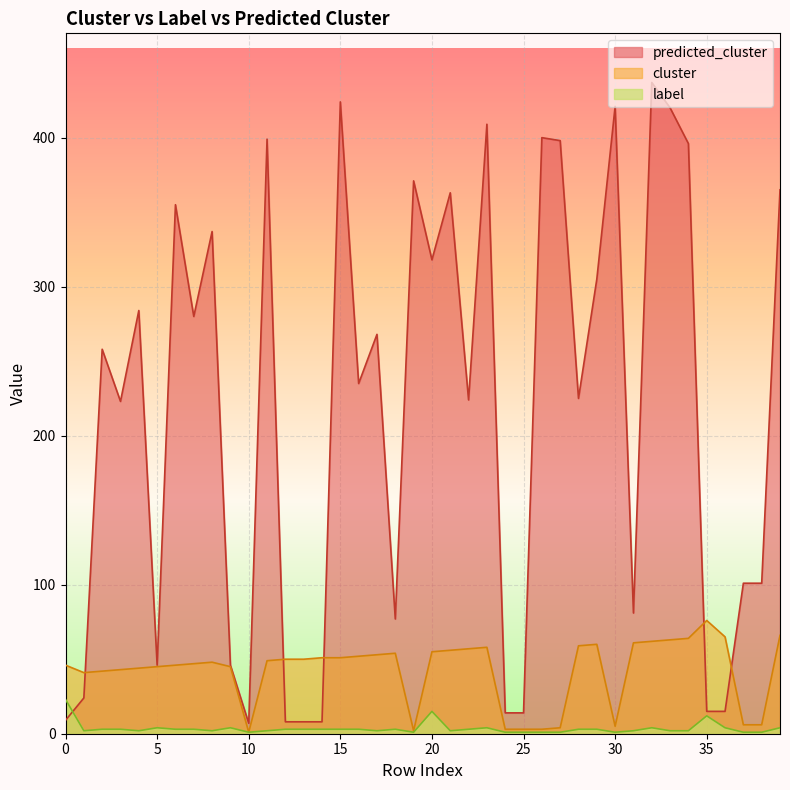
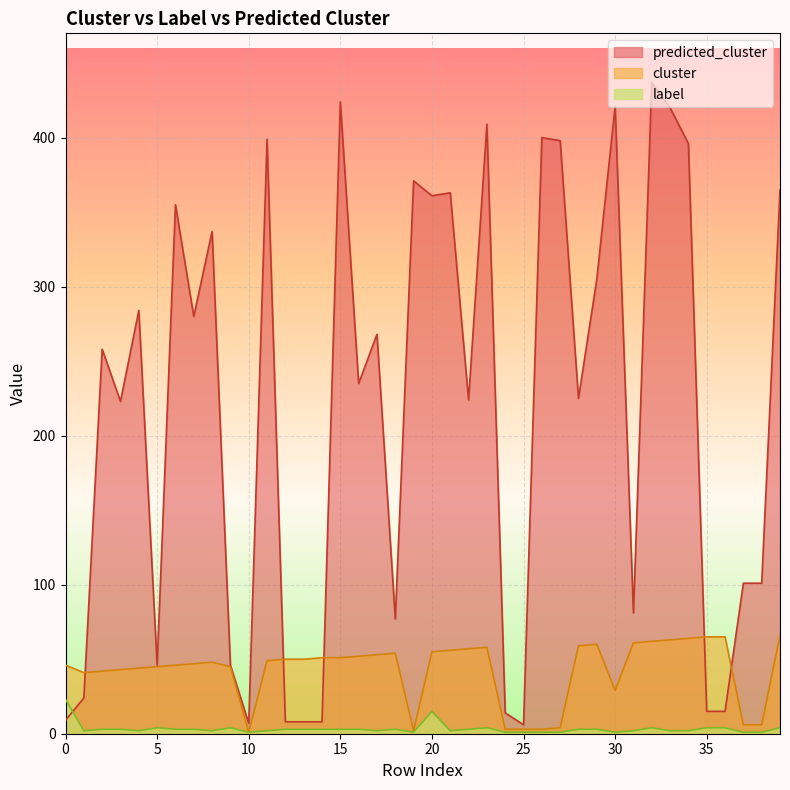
  {
    "predicted_cluster": {
      "0": 9,
      "10": 7,
      "15": 424,
-     "20": 318,
-     "25": 14,
+     "20": 361,
+     "25": 6,
      "35": 15
    },
    "cluster": {
      "0": 46,
      "15": 51,
      "20": 55,
      "25": 3,
-     "30": 5,
-     "35": 76
+     "30": 29,
+     "35": 65
    },
    "label": {
      "0": 23,
      "5": 4,
      "15": 3,
      "20": 15,
      "25": 1,
      "30": 1,
-     "35": 12
+     "35": 4
    }
  }
